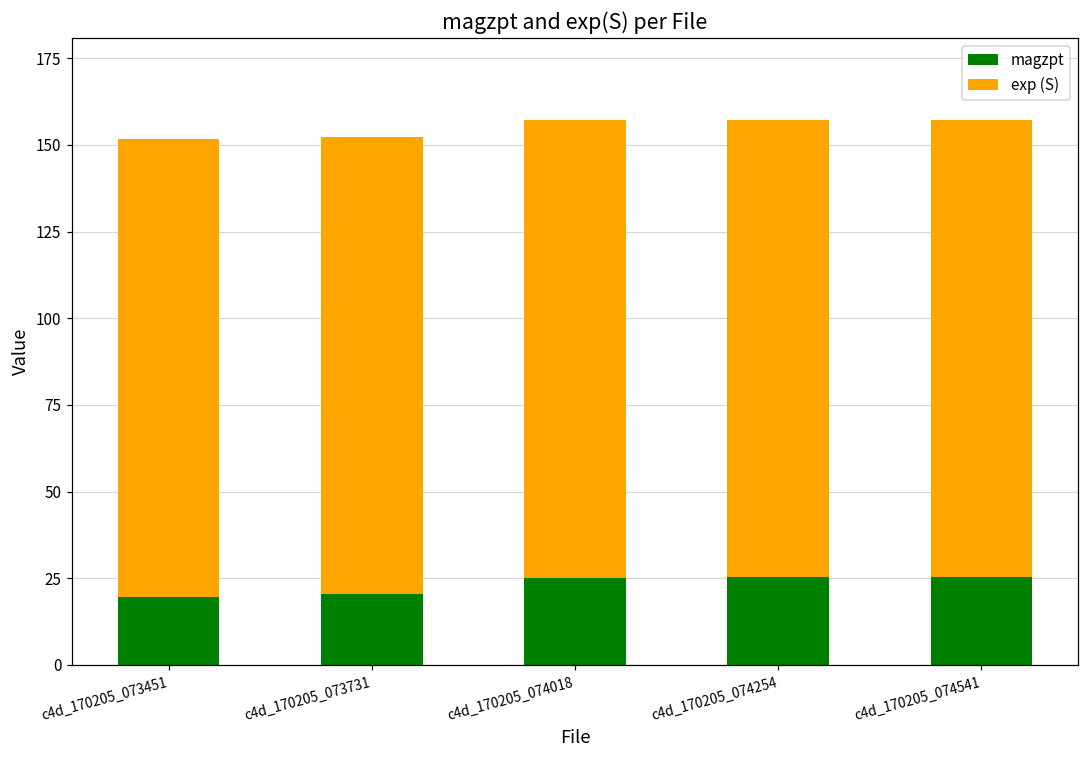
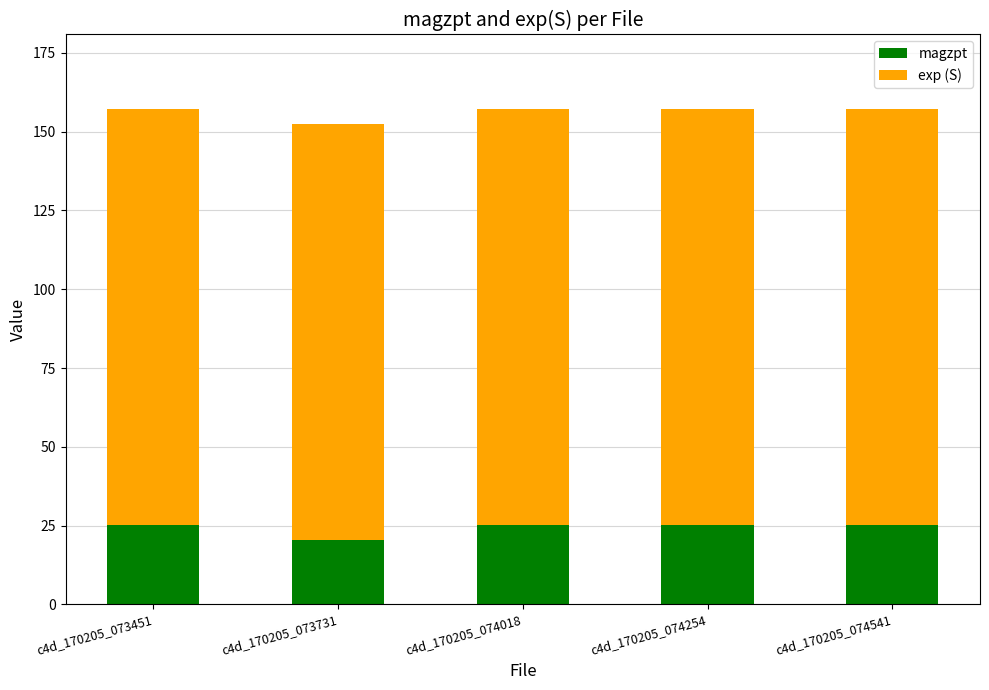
  {
    "magzpt": {
-     "c4d_170205_073451": 20,
+     "c4d_170205_073451": 25,
      "c4d_170205_073731": 20,
      "c4d_170205_074018": 25,
      "c4d_170205_074254": 25,
      "c4d_170205_074541": 25
    },
    "exp (S)": {
      "c4d_170205_073451": 132,
      "c4d_170205_073731": 132,
      "c4d_170205_074018": 132,
      "c4d_170205_074254": 132,
      "c4d_170205_074541": 132
    }
  }
